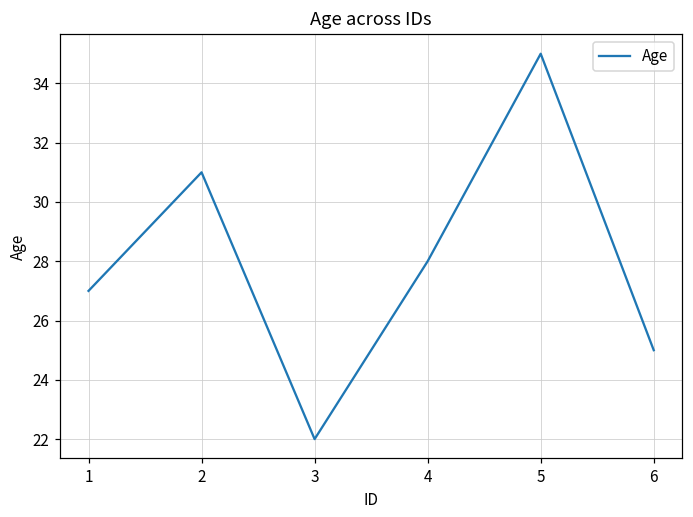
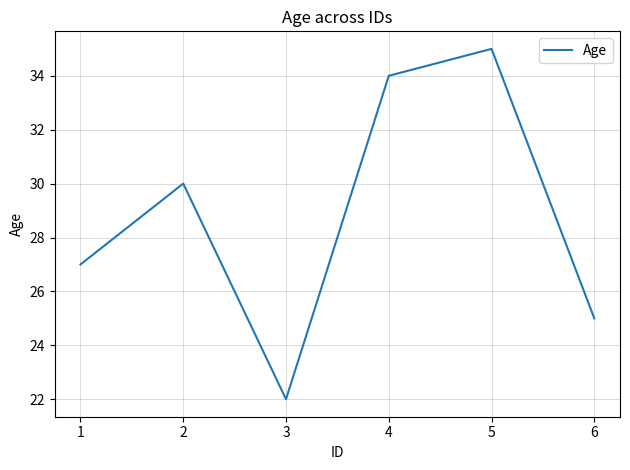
  {
    "1": 27,
-   "2": 31,
+   "2": 30,
    "3": 22,
-   "4": 28,
+   "4": 34,
    "5": 35,
    "6": 25
  }
